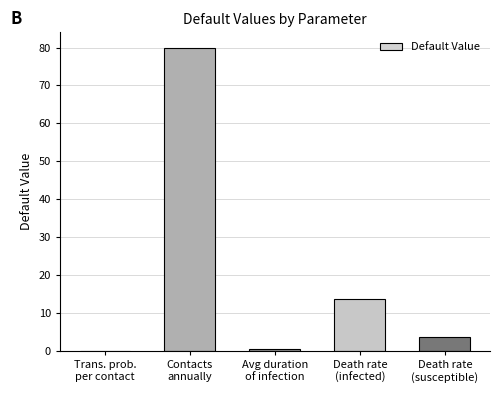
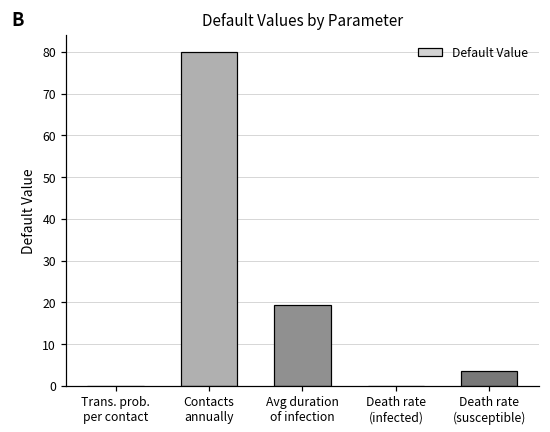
  {
    "Contacts annually": 80,
-   "Avg duration of infection": 1,
-   "Death rate (infected)": 14,
+   "Avg duration of infection": 20,
+   "Death rate (infected)": 0,
    "Death rate (susceptible)": 4
  }
